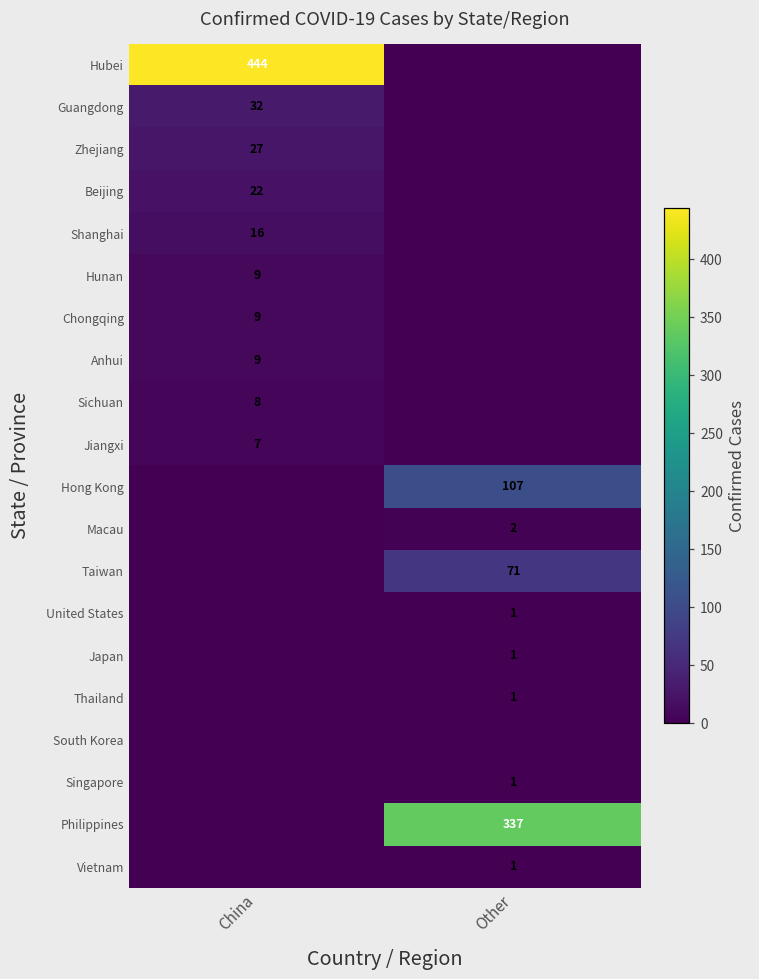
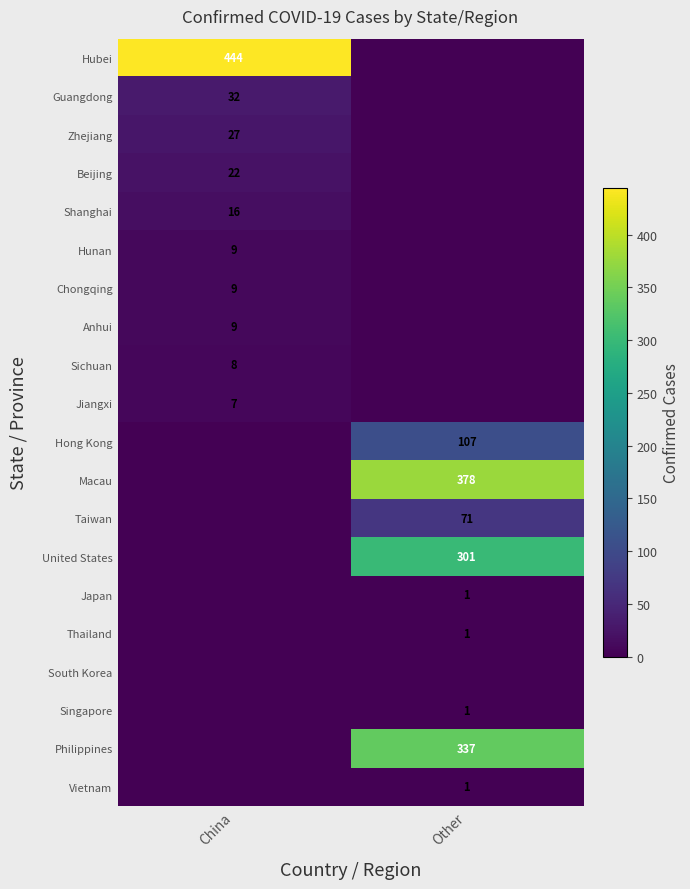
  {
    "Hubei": {
      "China": 444
    },
    "Guangdong": {
      "China": 32
    },
    "Zhejiang": {
      "China": 27
    },
    "Beijing": {
      "China": 22
    },
    "Shanghai": {
      "China": 16
    },
    "Hunan": {
      "China": 9
    },
    "Chongqing": {
      "China": 9
    },
    "Anhui": {
      "China": 9
    },
    "Sichuan": {
      "China": 8
    },
    "Jiangxi": {
      "China": 7
    },
    "Hong Kong": {
      "Other": 107
    },
    "Macau": {
-     "Other": 2
+     "Other": 378
    },
    "Taiwan": {
      "Other": 71
    },
    "United States": {
-     "Other": 1
+     "Other": 301
    },
    "Japan": {
      "Other": 1
    },
    "Thailand": {
      "Other": 1
    },
    "Singapore": {
      "Other": 1
    },
    "Philippines": {
      "Other": 337
    },
    "Vietnam": {
      "Other": 1
    }
  }
